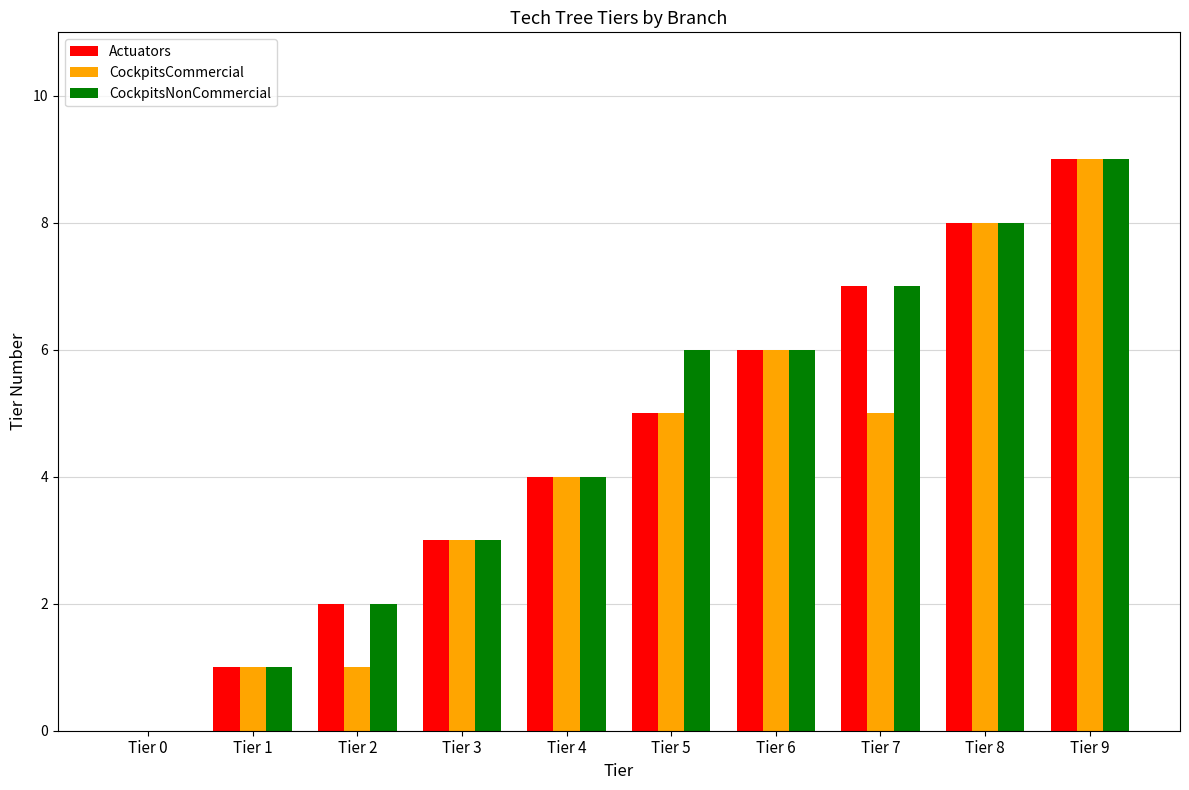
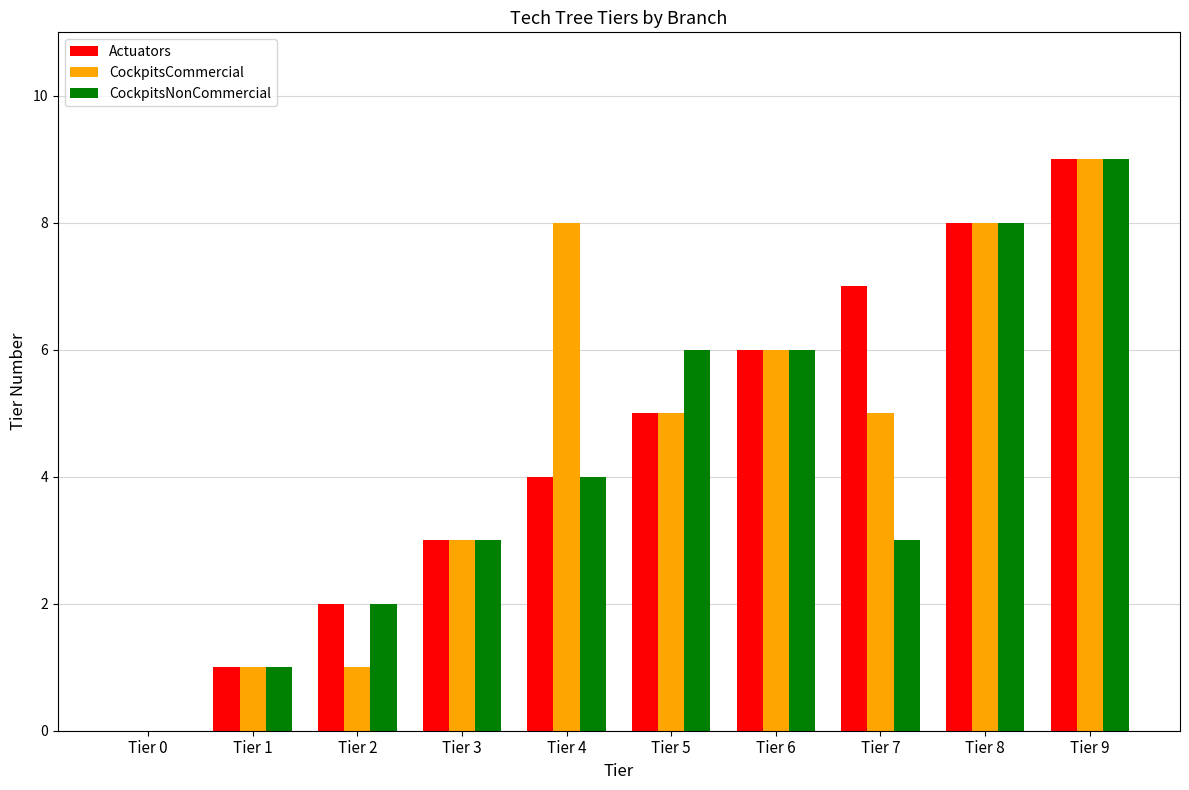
  {
    "Actuators": {
      "Tier 0": 0,
      "Tier 1": 1,
      "Tier 2": 2,
      "Tier 3": 3,
      "Tier 4": 4,
      "Tier 5": 5,
      "Tier 6": 6,
      "Tier 7": 7,
      "Tier 8": 8,
      "Tier 9": 9
    },
    "CockpitsCommercial": {
      "Tier 0": 0,
      "Tier 1": 1,
      "Tier 2": 1,
      "Tier 3": 3,
-     "Tier 4": 4,
+     "Tier 4": 8,
      "Tier 5": 5,
      "Tier 6": 6,
      "Tier 7": 5,
      "Tier 8": 8,
      "Tier 9": 9
    },
    "CockpitsNonCommercial": {
      "Tier 0": 0,
      "Tier 1": 1,
      "Tier 2": 2,
      "Tier 3": 3,
      "Tier 4": 4,
      "Tier 5": 6,
      "Tier 6": 6,
-     "Tier 7": 7,
+     "Tier 7": 3,
      "Tier 8": 8,
      "Tier 9": 9
    }
  }
